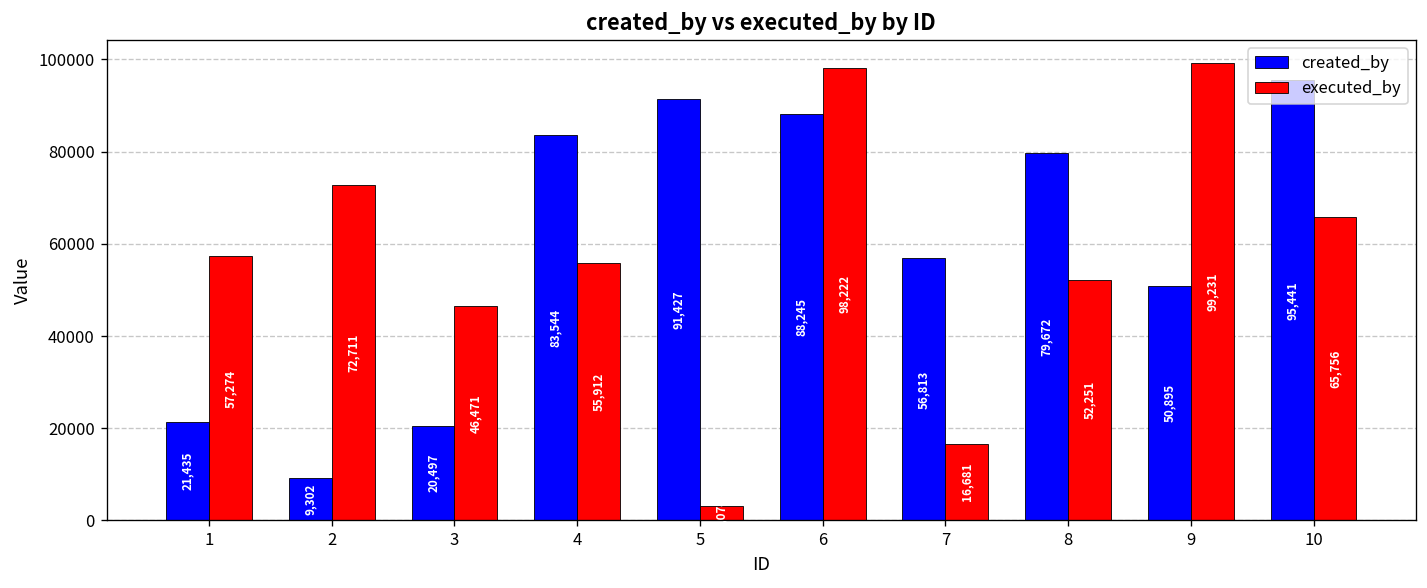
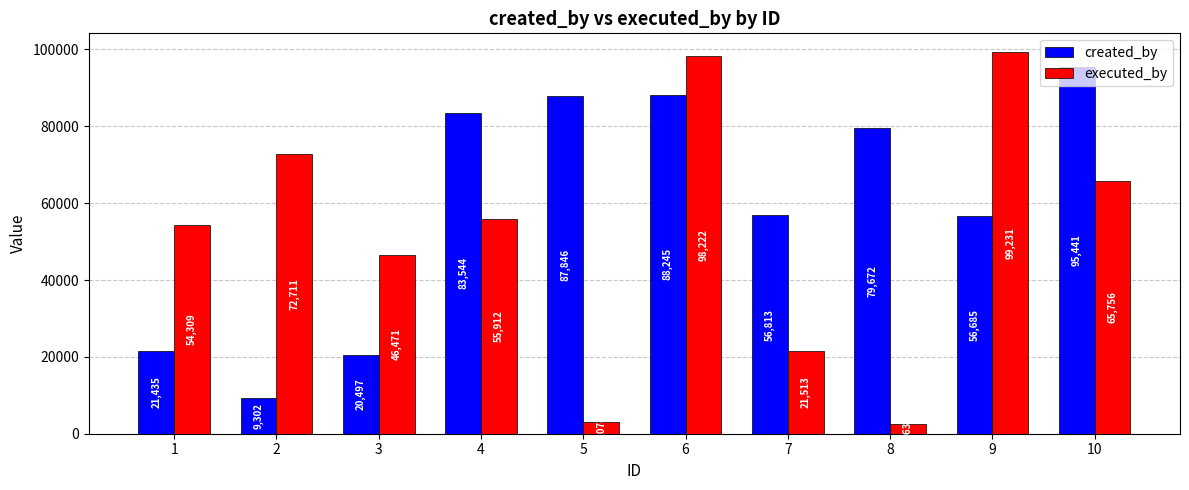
  {
    "created_by": {
      "1": "21,435",
      "2": "9,302",
      "3": "20,497",
      "4": "83,544",
-     "5": "91,427",
+     "5": "87,846",
      "6": "88,245",
      "7": "56,813",
      "8": "79,672",
-     "9": "50,895"
+     "9": "56,685"
    },
    "executed_by": {
-     "1": "57,274",
+     "1": "54,309",
      "2": "72,711",
      "3": "46,471",
      "4": "55,912",
      "6": "98,222",
-     "7": "16,681",
-     "8": "52000",
+     "7": "21,513",
+     "8": "3000",
      "9": "99,231",
      "10": "65,756"
    }
  }
